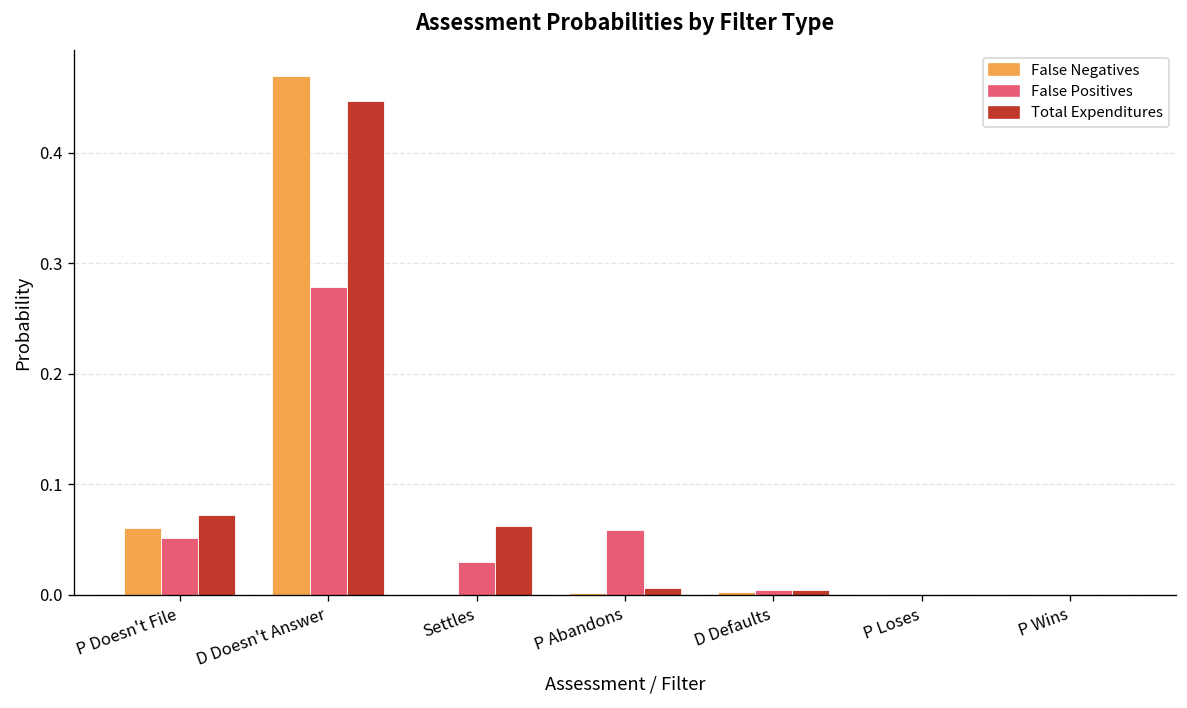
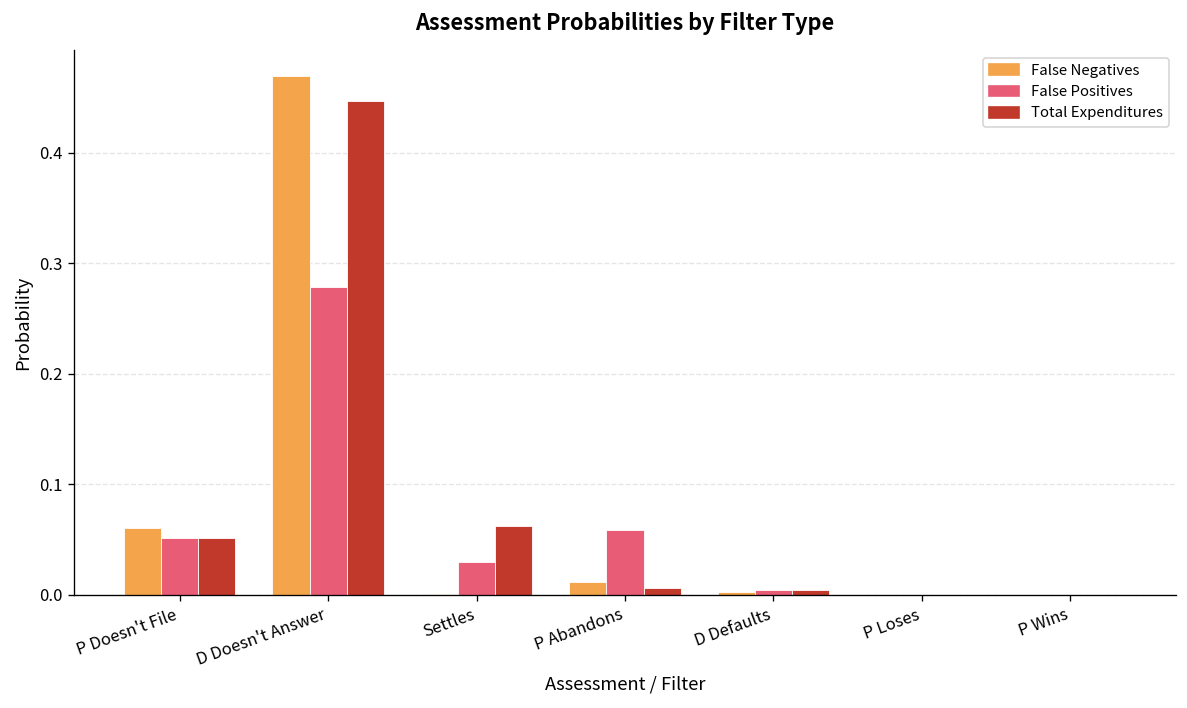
  {
    "False Negatives": {
      "P Doesn't File": 0.06,
      "D Doesn't Answer": 0.47,
-     "P Abandons": 0.00
+     "P Abandons": 0.01
    },
    "False Positives": {
      "P Doesn't File": 0.05,
      "D Doesn't Answer": 0.28,
      "Settles": 0.03,
      "P Abandons": 0.06,
      "D Defaults": 0.00
    },
    "Total Expenditures": {
-     "P Doesn't File": 0.07,
+     "P Doesn't File": 0.05,
      "D Doesn't Answer": 0.45,
      "Settles": 0.06,
      "P Abandons": 0.01,
      "D Defaults": 0.00
    }
  }
